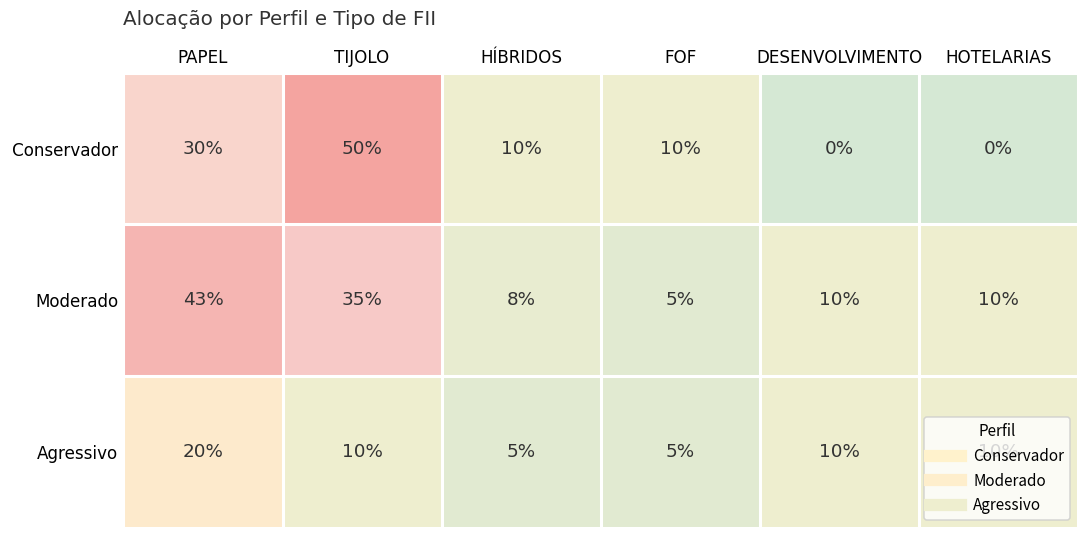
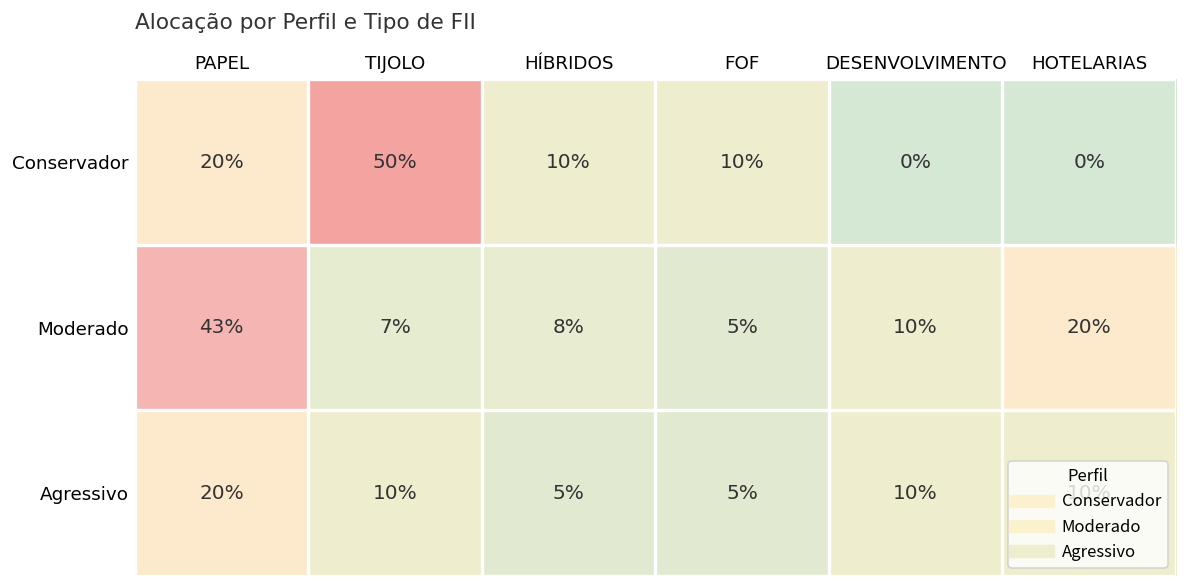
  {
    "Conservador": {
-     "PAPEL": "30%",
+     "PAPEL": "20%",
      "TIJOLO": "50%",
      "HÍBRIDOS": "10%",
      "FOF": "10%",
      "DESENVOLVIMENTO": "0%",
      "HOTELARIAS": "0%"
    },
    "Moderado": {
      "PAPEL": "43%",
-     "TIJOLO": "35%",
+     "TIJOLO": "7%",
      "HÍBRIDOS": "8%",
      "FOF": "5%",
      "DESENVOLVIMENTO": "10%",
-     "HOTELARIAS": "10%"
+     "HOTELARIAS": "20%"
    },
    "Agressivo": {
      "PAPEL": "20%",
      "TIJOLO": "10%",
      "HÍBRIDOS": "5%",
      "FOF": "5%",
      "DESENVOLVIMENTO": "10%"
    }
  }
